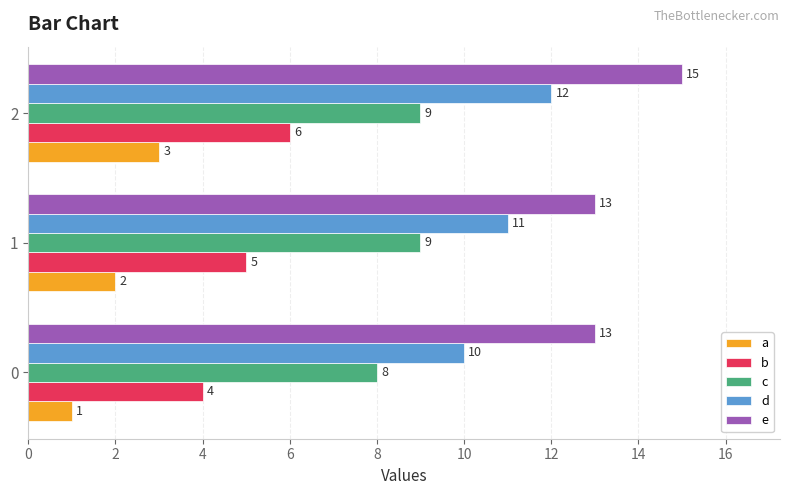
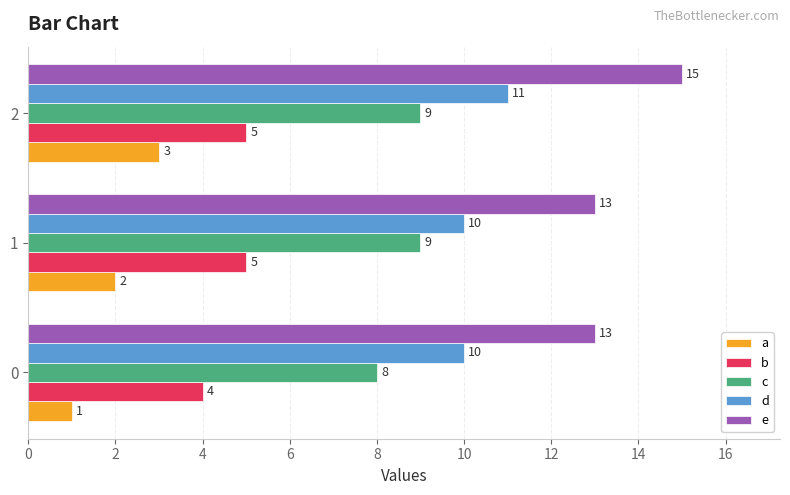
  {
    "a": {
      "2": 3,
      "1": 2,
      "0": 1
    },
    "b": {
-     "2": 6,
+     "2": 5,
      "1": 5,
      "0": 4
    },
    "c": {
      "2": 9,
      "1": 9,
      "0": 8
    },
    "d": {
-     "2": 12,
-     "1": 11,
+     "2": 11,
+     "1": 10,
      "0": 10
    },
    "e": {
      "2": 15,
      "1": 13,
      "0": 13
    }
  }
